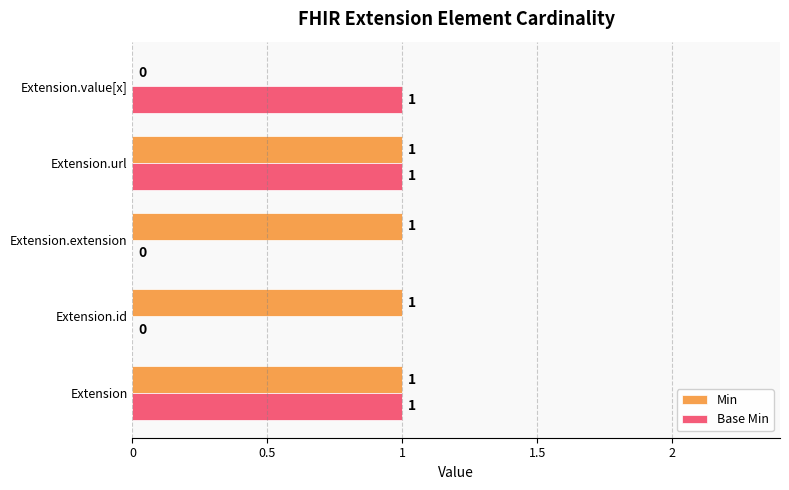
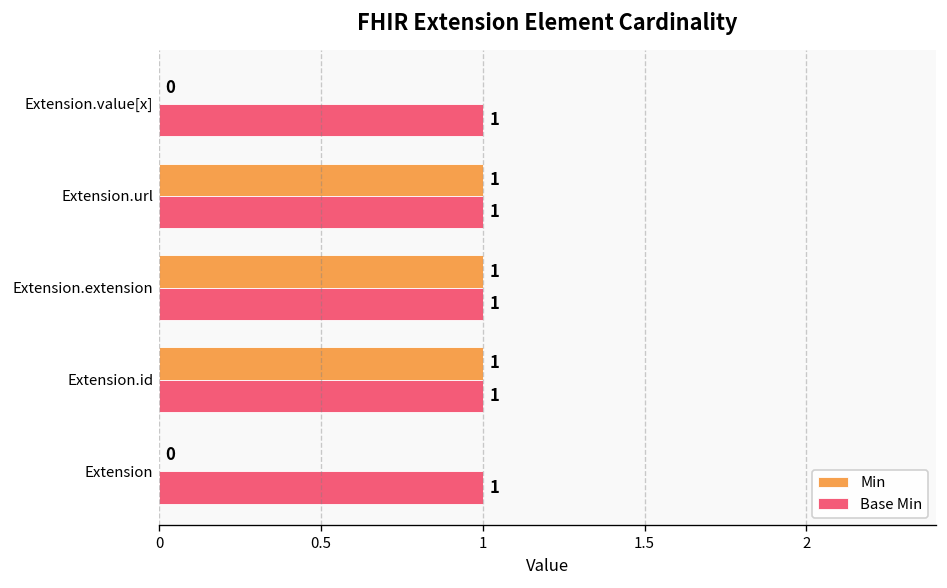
  {
    "Min": {
      "Extension.value[x]": 0,
      "Extension.url": 1,
      "Extension.extension": 1,
      "Extension.id": 1,
-     "Extension": 1
+     "Extension": 0
    },
    "Base Min": {
      "Extension.value[x]": 1,
      "Extension.url": 1,
-     "Extension.extension": 0,
-     "Extension.id": 0,
+     "Extension.extension": 1,
+     "Extension.id": 1,
      "Extension": 1
    }
  }
